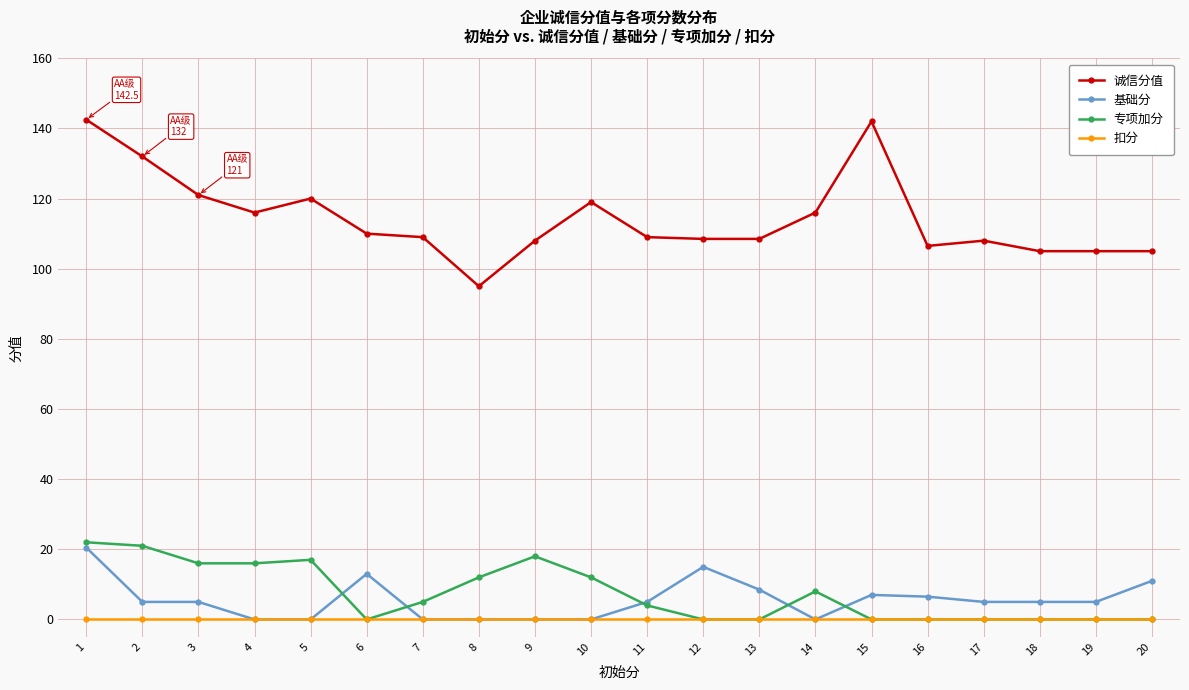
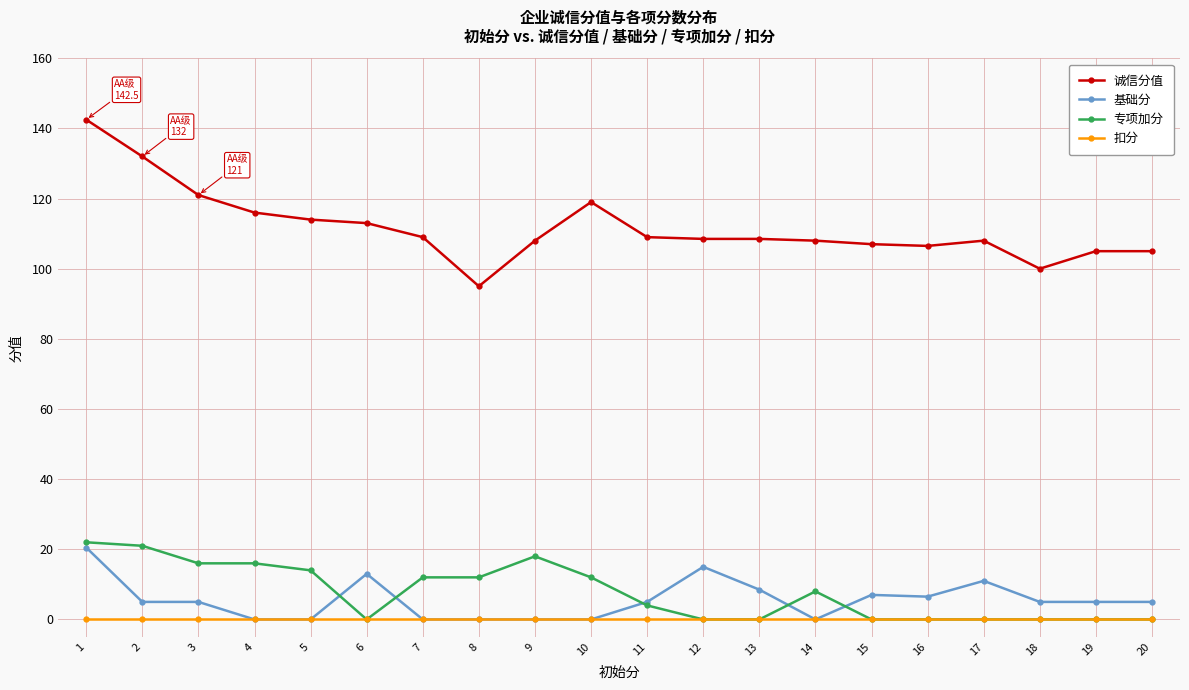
  {
    "诚信分值": {
      "4": 116,
-     "5": 120,
-     "6": 110,
+     "5": 114,
+     "6": 113,
      "7": 109,
      "8": 95,
      "9": 108,
      "10": 119,
      "11": 109,
      "12": 109,
      "13": 109,
-     "14": 116,
-     "15": 142,
+     "14": 108,
+     "15": 107,
      "16": 107,
      "17": 108,
-     "18": 105,
+     "18": 100,
      "19": 105,
      "20": 105
    },
    "基础分": {
      "1": 21,
      "2": 5,
      "3": 5,
      "6": 13,
      "11": 5,
      "12": 15,
      "13": 9,
      "15": 7,
      "16": 7,
-     "17": 5,
+     "17": 11,
      "18": 5,
      "19": 5,
-     "20": 11
+     "20": 5
    },
    "专项加分": {
      "1": 22,
      "2": 21,
      "3": 16,
      "4": 16,
-     "5": 17,
-     "7": 5,
+     "5": 14,
+     "7": 12,
      "8": 12,
      "9": 18,
      "10": 12,
      "11": 4,
      "14": 8
    },
    "扣分": {
      "1": 0,
      "2": 0,
      "3": 0,
      "11": 0
    }
  }
